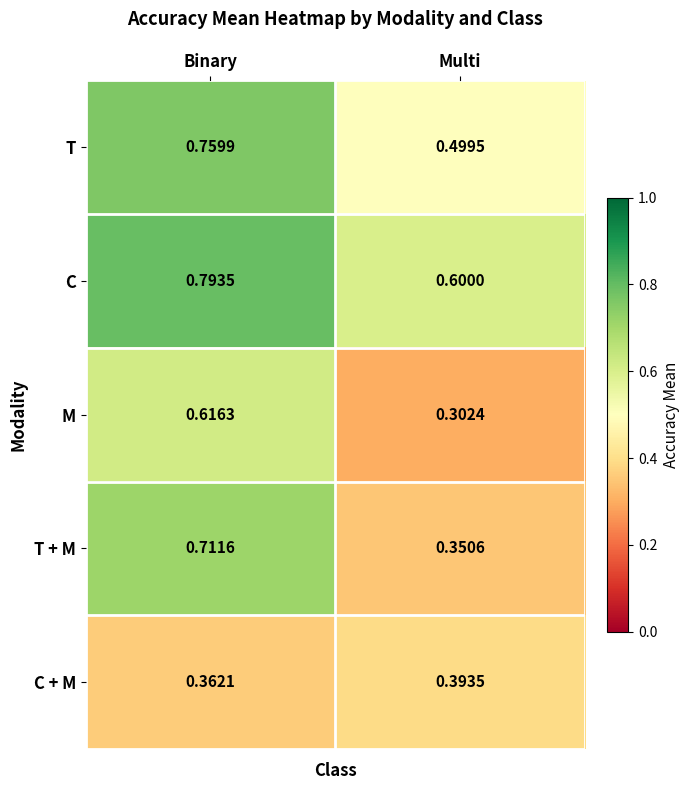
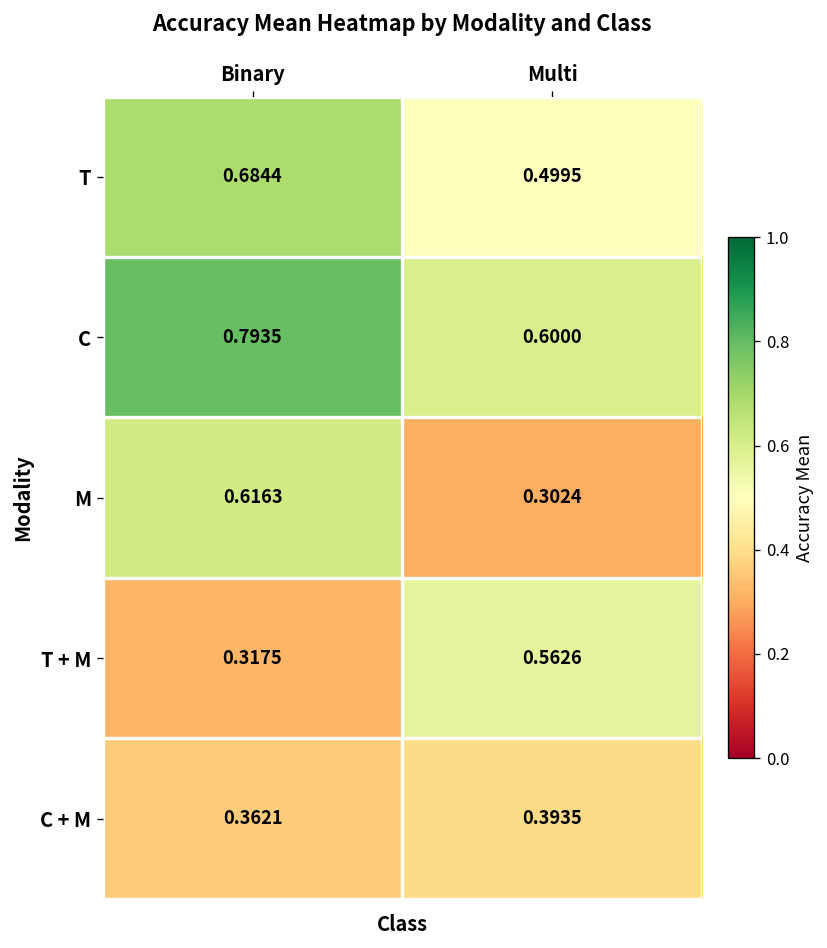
  {
    "T": {
-     "Binary": 0.7599,
+     "Binary": 0.6844,
      "Multi": 0.4995
    },
    "C": {
      "Binary": 0.7935,
      "Multi": 0.6000
    },
    "M": {
      "Binary": 0.6163,
      "Multi": 0.3024
    },
    "T + M": {
-     "Binary": 0.7116,
-     "Multi": 0.3506
+     "Binary": 0.3175,
+     "Multi": 0.5626
    },
    "C + M": {
      "Binary": 0.3621,
      "Multi": 0.3935
    }
  }
